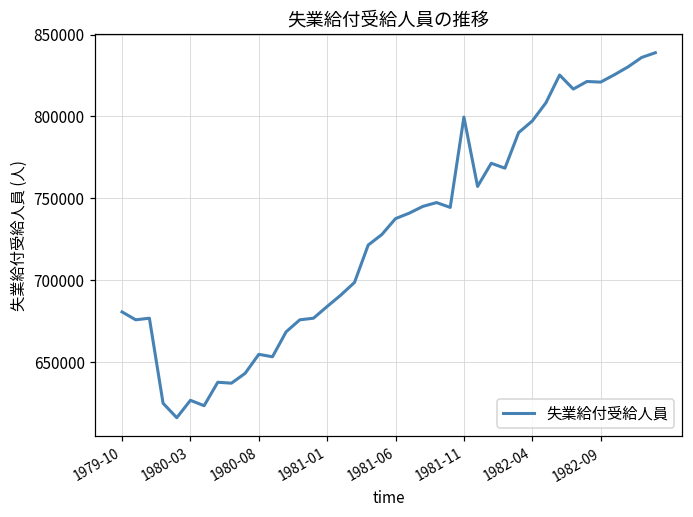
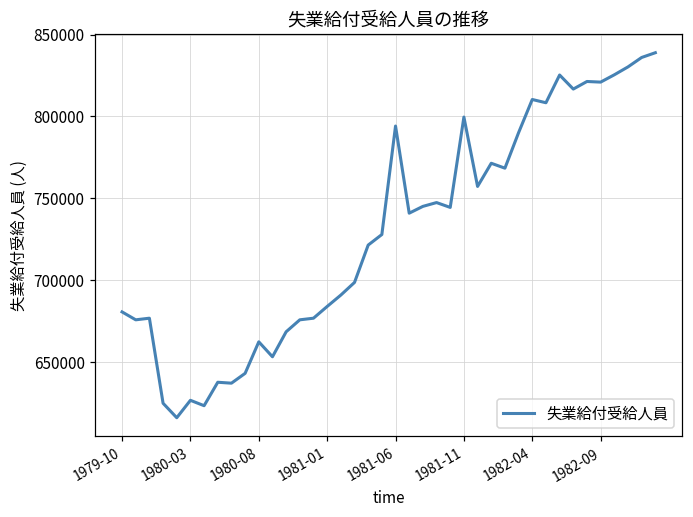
  {
    "1979-10": 681000,
    "1980-03": 627000,
-   "1980-08": 655000,
+   "1980-08": 663000,
    "1981-01": 684000,
-   "1981-06": 738000,
+   "1981-06": 794000,
    "1981-11": 800000,
-   "1982-04": 797000,
+   "1982-04": 810000,
    "1982-09": 821000
  }
